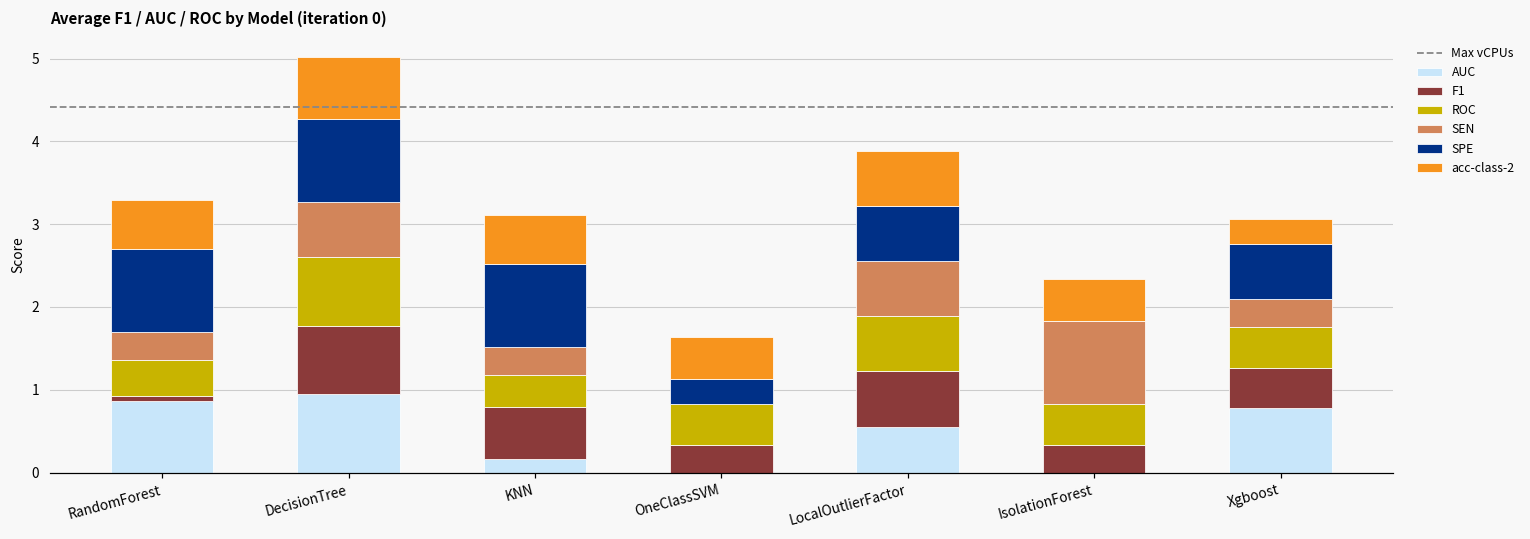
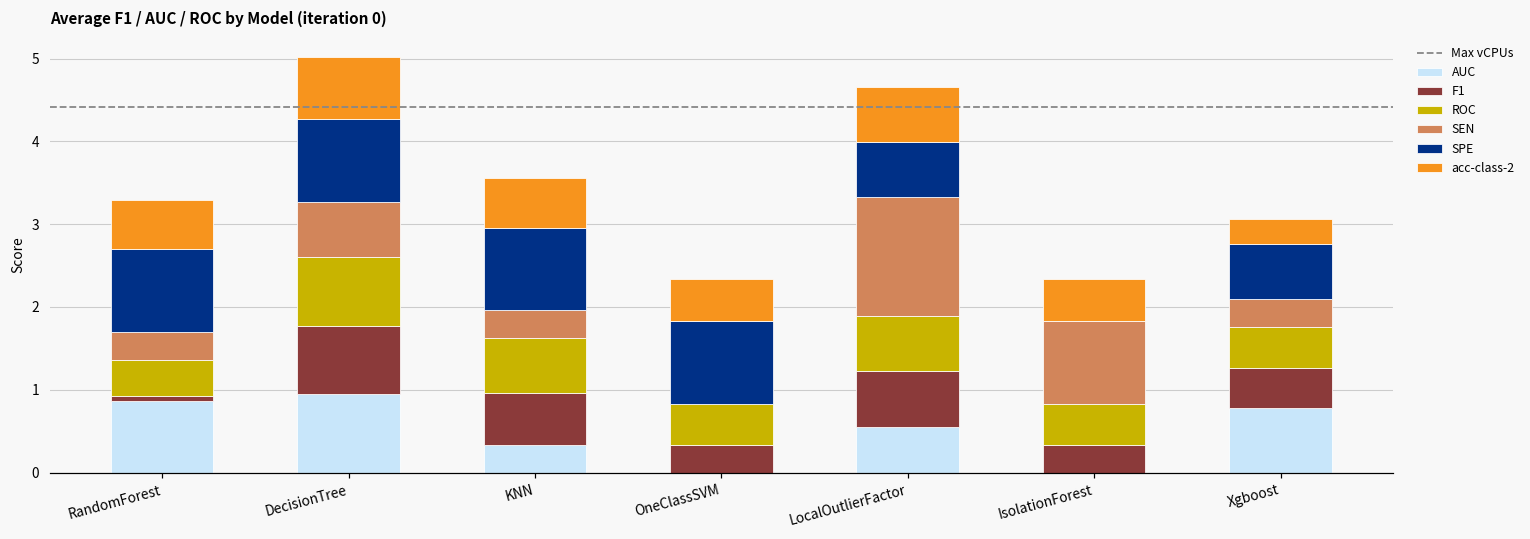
  {
    "AUC": {
      "RandomForest": 0.9,
      "DecisionTree": 0.9,
-     "KNN": 0.2,
+     "KNN": 0.3,
      "OneClassSVM": 0.0,
      "LocalOutlierFactor": 0.6,
      "IsolationForest": 0.0,
      "Xgboost": 0.8
    },
    "F1": {
      "RandomForest": 0.1,
      "DecisionTree": 0.8,
      "KNN": 0.6,
      "OneClassSVM": 0.3,
      "LocalOutlierFactor": 0.7,
      "IsolationForest": 0.3,
      "Xgboost": 0.5
    },
    "ROC": {
      "RandomForest": 0.4,
      "DecisionTree": 0.8,
-     "KNN": 0.4,
+     "KNN": 0.7,
      "OneClassSVM": 0.5,
      "LocalOutlierFactor": 0.7,
      "IsolationForest": 0.5,
      "Xgboost": 0.5
    },
    "SEN": {
      "RandomForest": 0.3,
      "DecisionTree": 0.7,
      "KNN": 0.3,
      "OneClassSVM": 0.0,
-     "LocalOutlierFactor": 0.7,
+     "LocalOutlierFactor": 1.4,
      "IsolationForest": 1.0,
      "Xgboost": 0.3
    },
    "SPE": {
      "RandomForest": 1.0,
      "DecisionTree": 1.0,
      "KNN": 1.0,
-     "OneClassSVM": 0.3,
+     "OneClassSVM": 1.0,
      "LocalOutlierFactor": 0.7,
      "IsolationForest": 0.0,
      "Xgboost": 0.7
    },
    "acc-class-2": {
      "RandomForest": 0.6,
      "DecisionTree": 0.8,
      "KNN": 0.6,
      "OneClassSVM": 0.5,
      "LocalOutlierFactor": 0.7,
      "IsolationForest": 0.5,
      "Xgboost": 0.3
    }
  }
